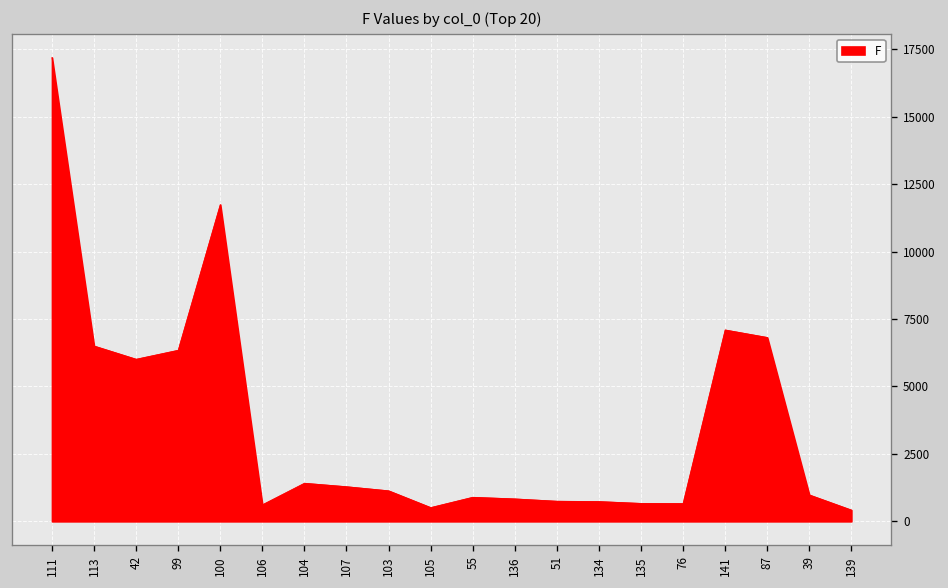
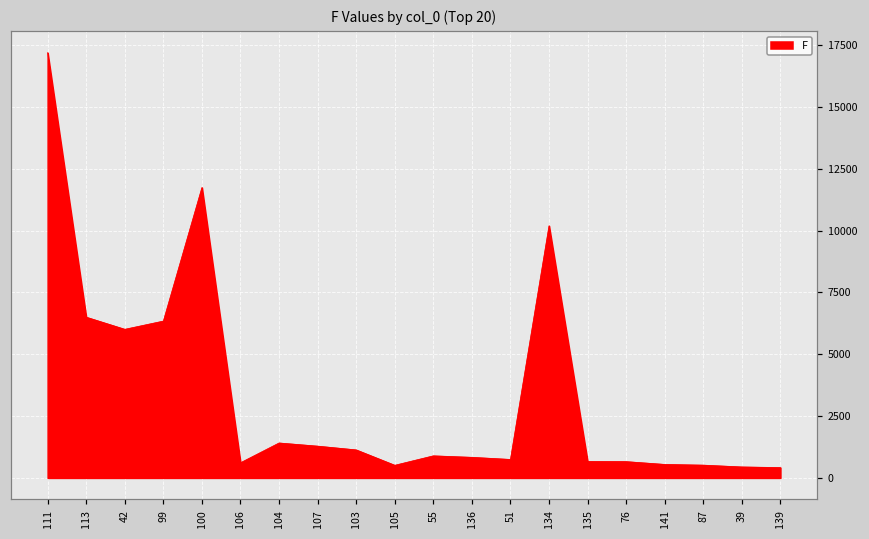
  {
    "111": 17200,
    "113": 6500,
    "42": 6000,
    "99": 6300,
    "100": 11700,
    "106": 600,
    "104": 1400,
    "107": 1300,
    "103": 1100,
    "105": 500,
    "55": 900,
    "136": 800,
    "51": 700,
-   "134": 700,
+   "134": 10200,
    "135": 700,
    "76": 700,
-   "141": 7100,
-   "87": 6800,
-   "39": 1000,
+   "141": 500,
+   "87": 500,
+   "39": 400,
    "139": 400
  }
